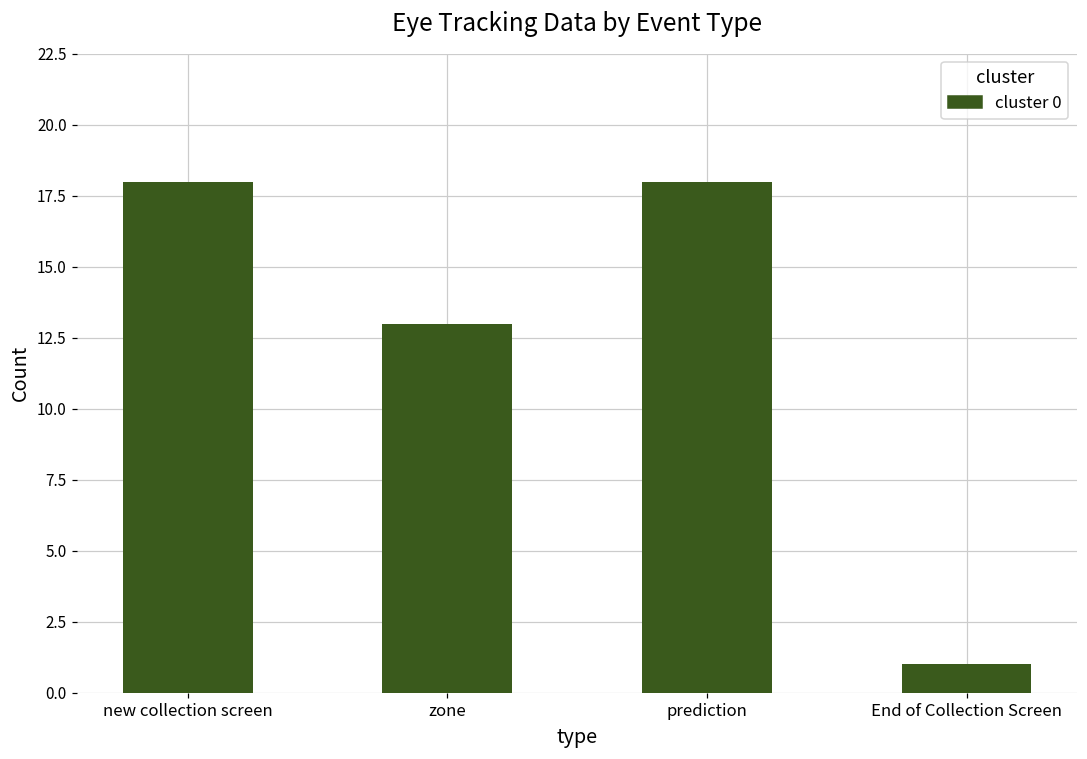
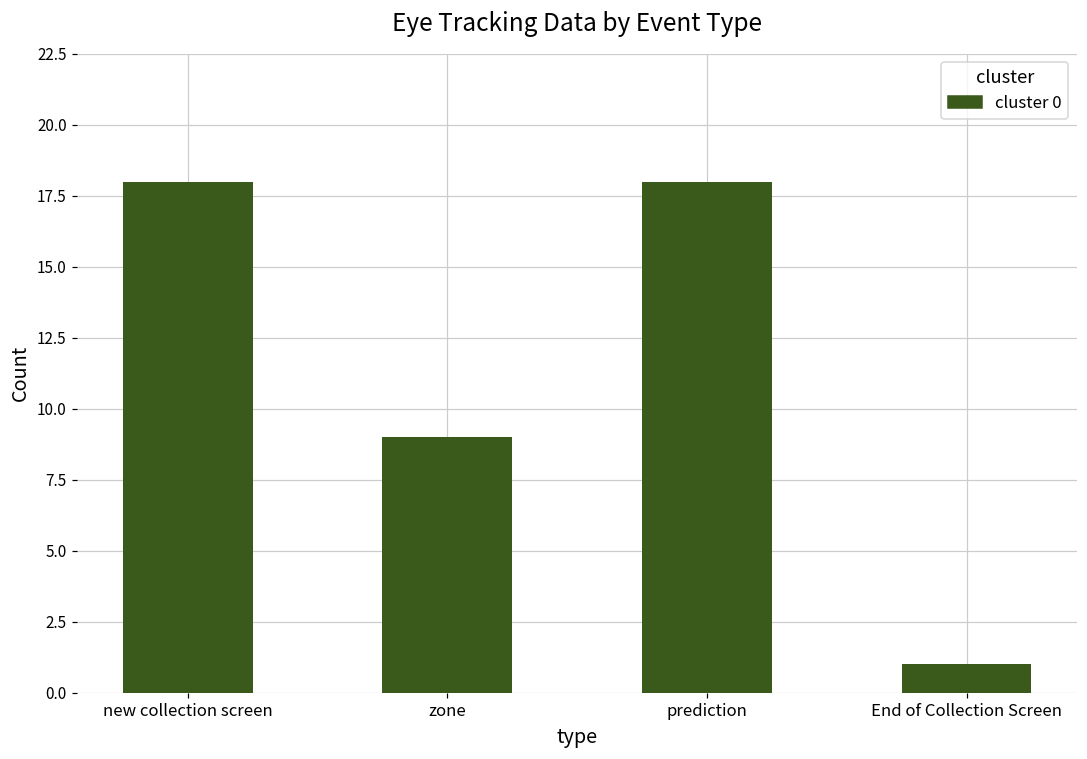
  {
    "new collection screen": 18,
-   "zone": 13,
+   "zone": 9,
    "prediction": 18,
    "End of Collection Screen": 1
  }
